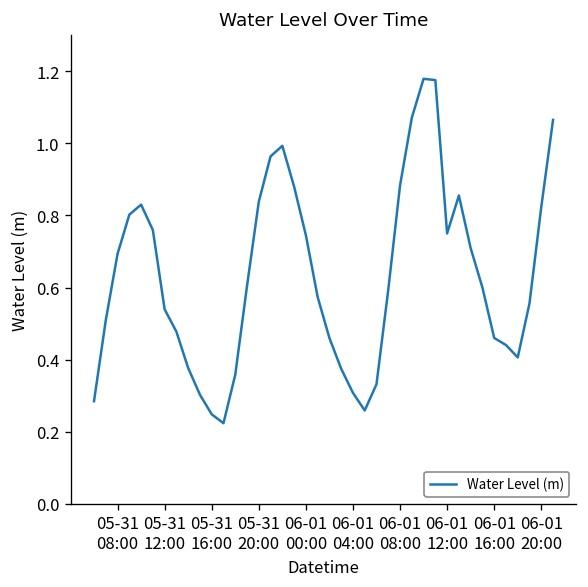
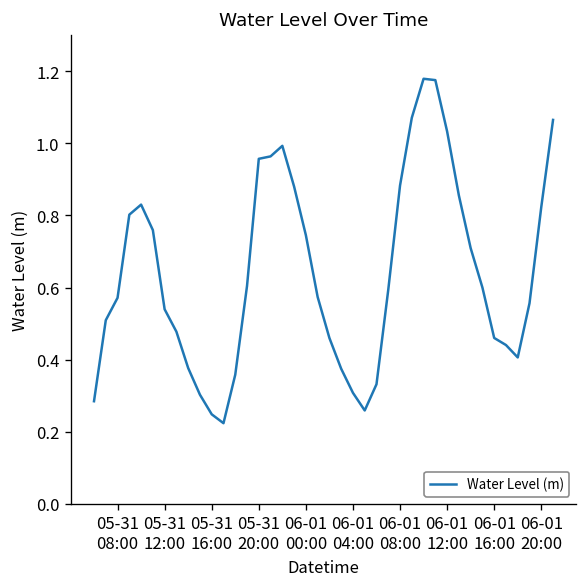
  {
-   "05-31 08:00": 0.69,
+   "05-31 08:00": 0.57,
    "05-31 12:00": 0.54,
    "05-31 16:00": 0.25,
-   "05-31 20:00": 0.84,
+   "05-31 20:00": 0.96,
    "06-01 00:00": 0.75,
    "06-01 04:00": 0.31,
    "06-01 08:00": 0.88,
-   "06-01 12:00": 0.75,
+   "06-01 12:00": 1.03,
    "06-01 16:00": 0.46,
    "06-01 20:00": 0.82
  }
